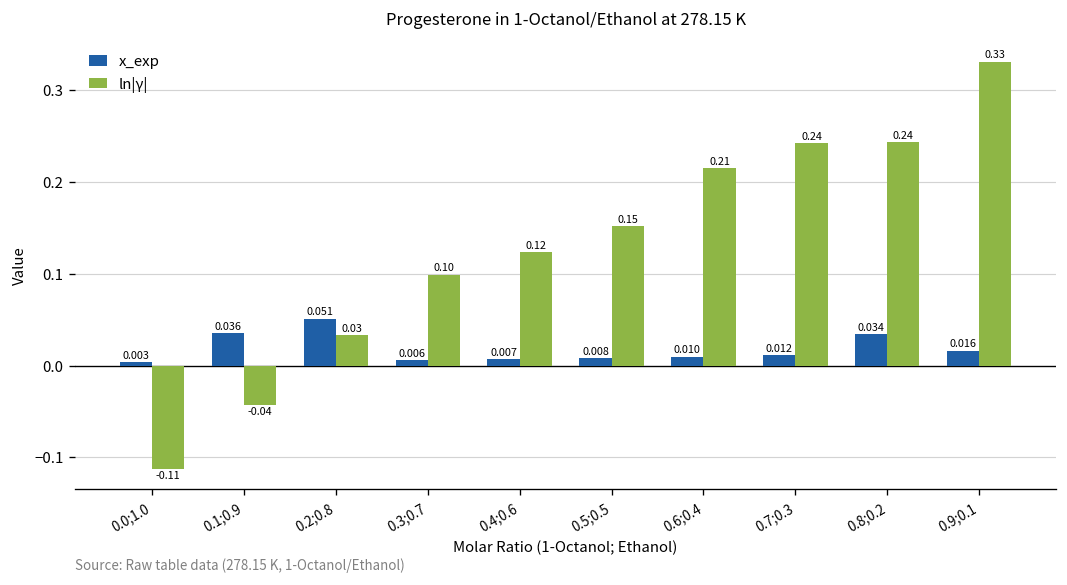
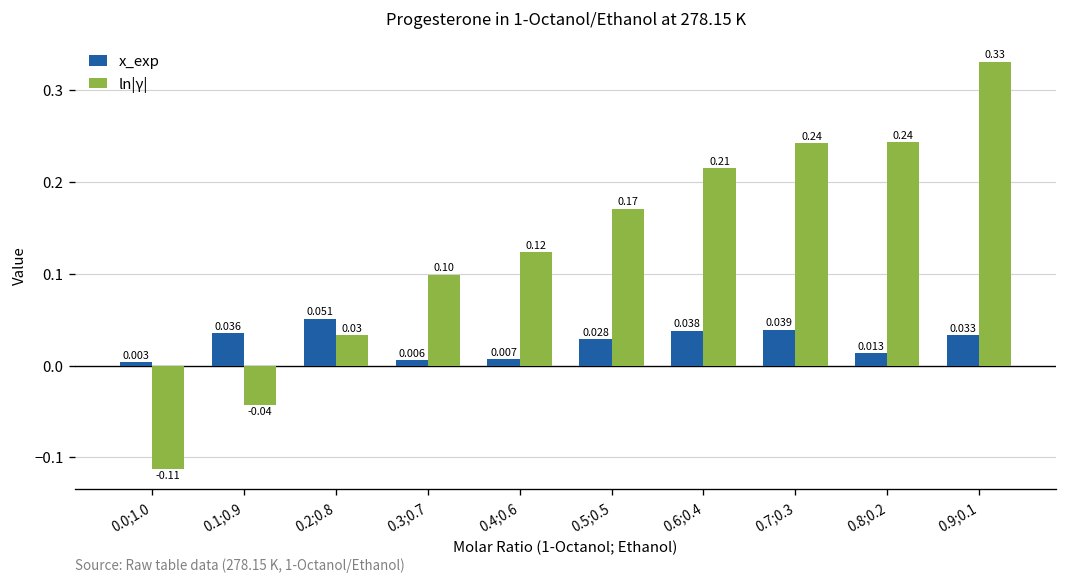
  {
    "x_exp": {
      "0.0;1.0": 0.003,
      "0.1;0.9": 0.036,
      "0.2;0.8": 0.051,
      "0.3;0.7": 0.006,
      "0.4;0.6": 0.007,
-     "0.5;0.5": 0.008,
-     "0.6;0.4": 0.010,
-     "0.7;0.3": 0.012,
-     "0.8;0.2": 0.034,
-     "0.9;0.1": 0.016
+     "0.5;0.5": 0.028,
+     "0.6;0.4": 0.038,
+     "0.7;0.3": 0.039,
+     "0.8;0.2": 0.013,
+     "0.9;0.1": 0.033
    },
    "ln|γ|": {
      "0.0;1.0": -0.11,
      "0.1;0.9": -0.04,
      "0.2;0.8": 0.03,
      "0.3;0.7": 0.10,
      "0.4;0.6": 0.12,
-     "0.5;0.5": 0.15,
+     "0.5;0.5": 0.17,
      "0.6;0.4": 0.21,
      "0.7;0.3": 0.24,
      "0.8;0.2": 0.24,
      "0.9;0.1": 0.33
    }
  }
